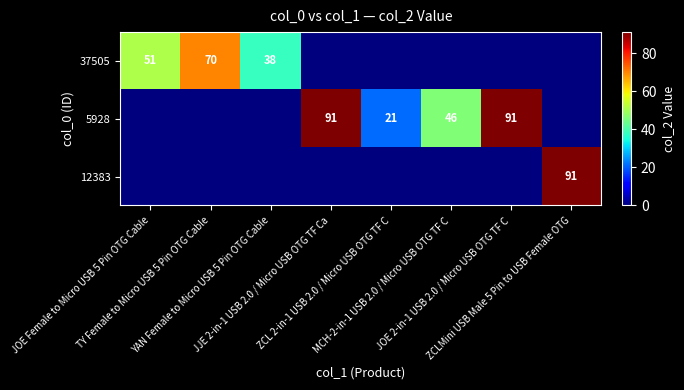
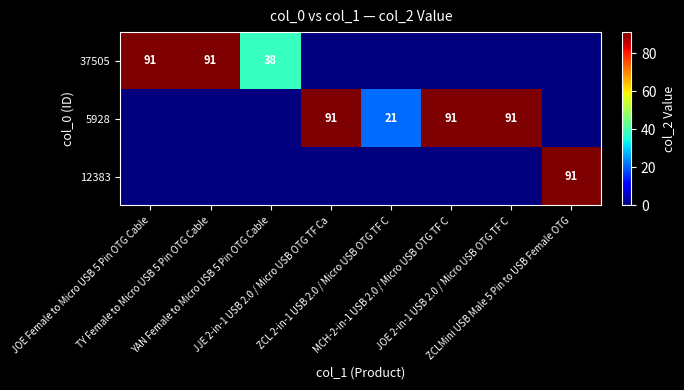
  {
    "37505": {
-     "JOE Female to Micro USB 5 Pin OTG Cable": 51,
-     "TY Female to Micro USB 5 Pin OTG Cable": 70,
+     "JOE Female to Micro USB 5 Pin OTG Cable": 91,
+     "TY Female to Micro USB 5 Pin OTG Cable": 91,
      "YAN Female to Micro USB 5 Pin OTG Cable": 38
    },
    "5928": {
      "JJE 2-in-1 USB 2.0 / Micro USB OTG TF Ca": 91,
      "ZCL 2-in-1 USB 2.0 / Micro USB OTG TF C": 21,
-     "MCH-2-in-1 USB 2.0 / Micro USB OTG TF C": 46,
+     "MCH-2-in-1 USB 2.0 / Micro USB OTG TF C": 91,
      "JOE 2-in-1 USB 2.0 / Micro USB OTG TF C": 91
    },
    "12383": {
      "ZCLMini USB Male 5 Pin to USB Female OTG": 91
    }
  }
